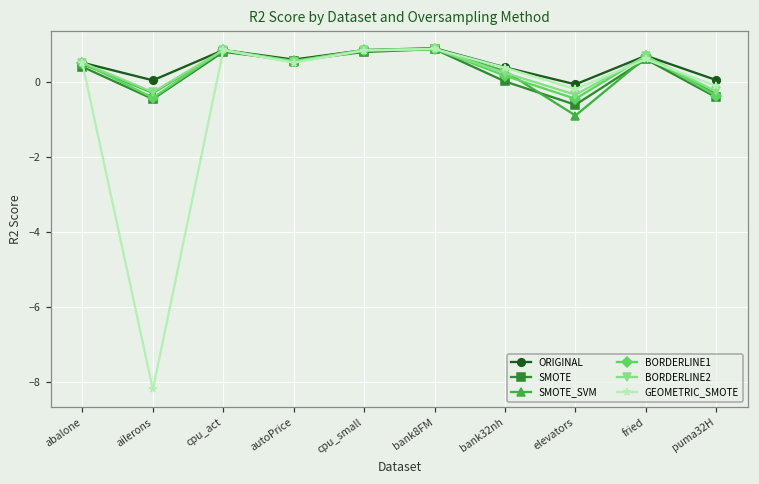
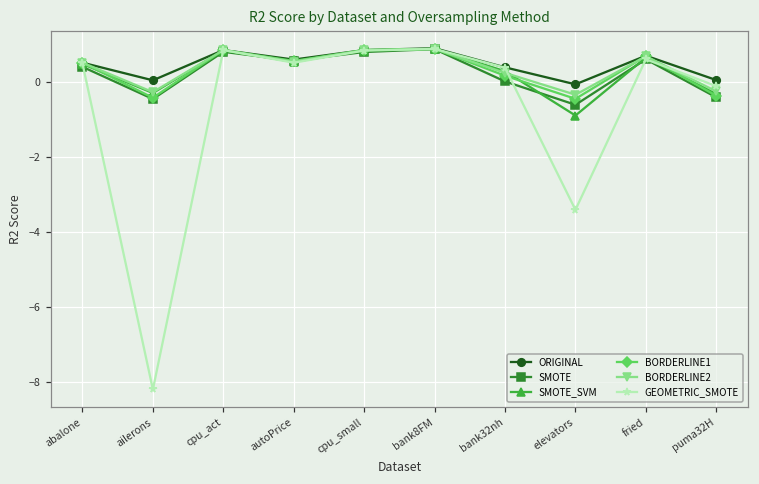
  {
    "GEOMETRIC_SMOTE": {
      "ailerons": -8.2,
-     "elevators": -0.2,
+     "elevators": -3.4,
      "puma32H": -0.1
    }
  }
